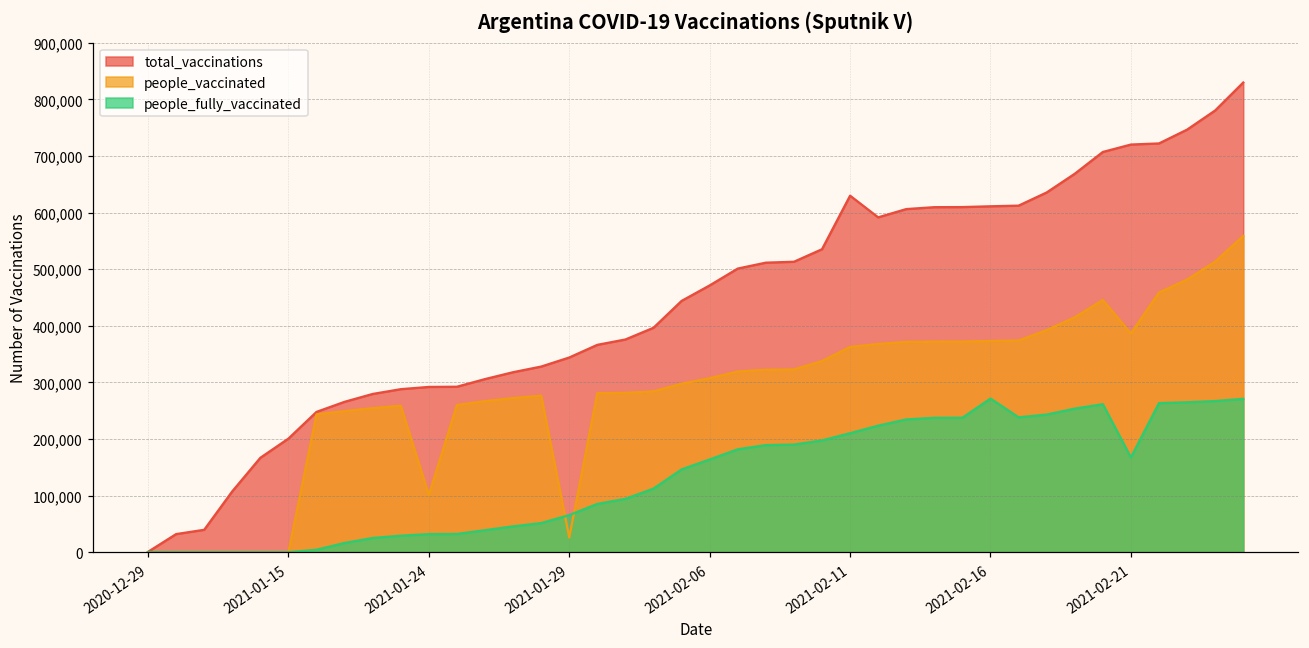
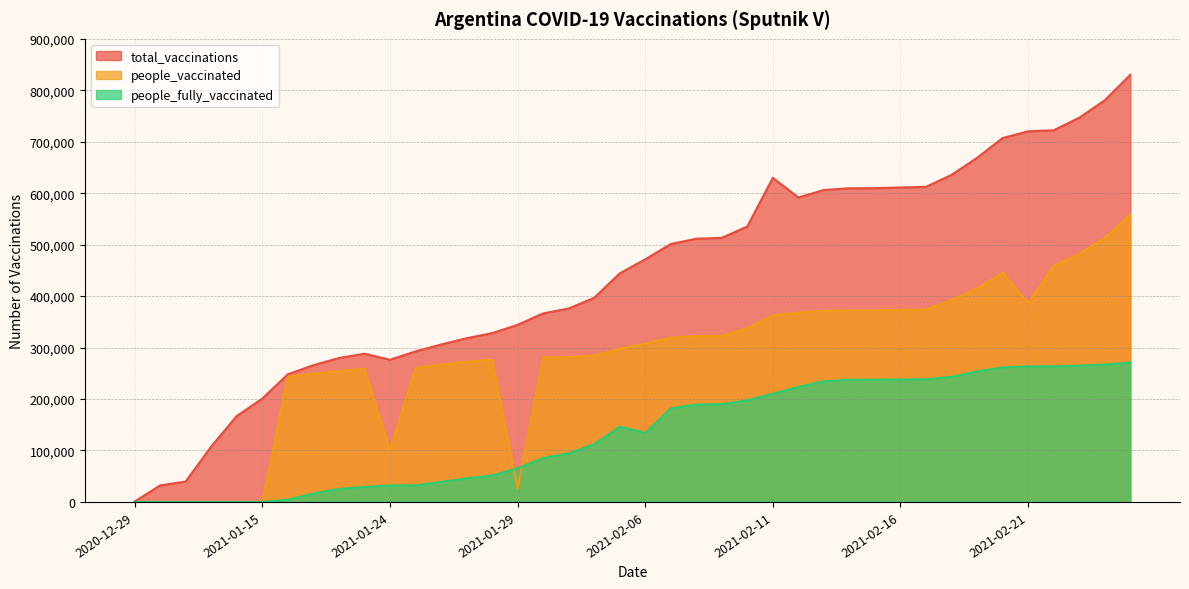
  {
    "total_vaccinations": {
      "2021-01-15": "200,000",
-     "2021-01-24": "290,000",
+     "2021-01-24": "280,000",
      "2021-01-29": "340,000",
      "2021-02-06": "470,000",
      "2021-02-11": "630,000",
      "2021-02-16": "610,000",
      "2021-02-21": "720,000"
    },
    "people_vaccinated": {
      "2021-01-24": "100,000",
      "2021-01-29": "30,000",
      "2021-02-06": "310,000",
      "2021-02-11": "360,000",
      "2021-02-16": "370,000",
      "2021-02-21": "390,000"
    },
    "people_fully_vaccinated": {
      "2021-01-24": "30,000",
      "2021-01-29": "70,000",
-     "2021-02-06": "160,000",
+     "2021-02-06": "130,000",
      "2021-02-11": "210,000",
-     "2021-02-16": "270,000",
-     "2021-02-21": "170,000"
+     "2021-02-16": "240,000",
+     "2021-02-21": "260,000"
    }
  }
